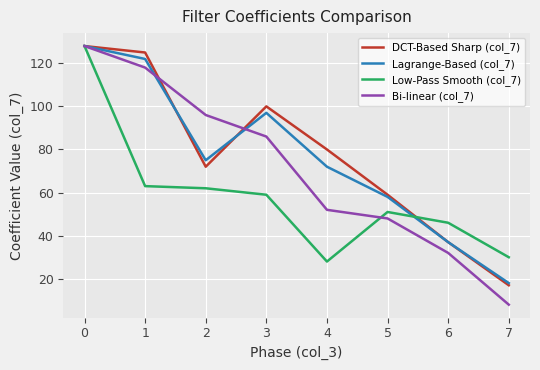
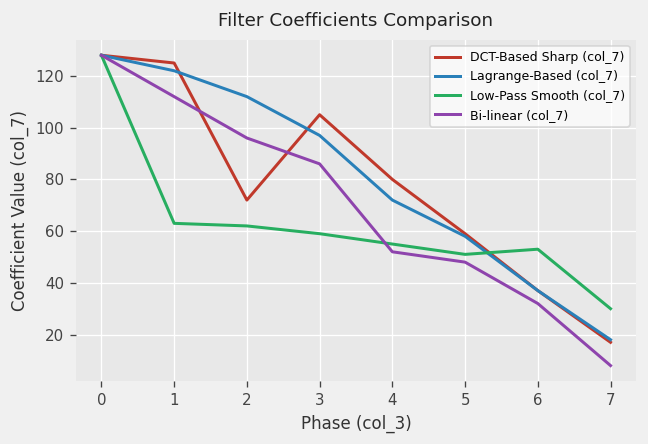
  {
    "DCT-Based Sharp (col_7)": {
      "1": 125,
      "2": 72,
-     "3": 100,
+     "3": 105,
      "4": 80
    },
    "Lagrange-Based (col_7)": {
      "1": 122,
-     "2": 75,
+     "2": 112,
      "3": 97,
      "4": 72
    },
    "Low-Pass Smooth (col_7)": {
      "1": 63,
      "2": 62,
      "3": 59,
-     "4": 28,
+     "4": 55,
      "5": 51,
-     "6": 46,
+     "6": 53,
      "7": 30
    },
    "Bi-linear (col_7)": {
-     "1": 118,
+     "1": 112,
      "2": 96,
      "3": 86,
      "4": 52,
      "5": 48,
      "6": 32,
      "7": 8
    }
  }
